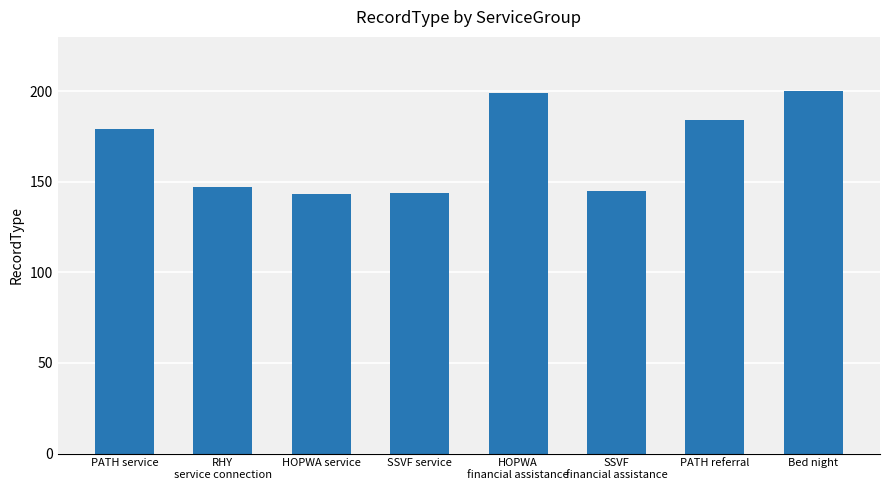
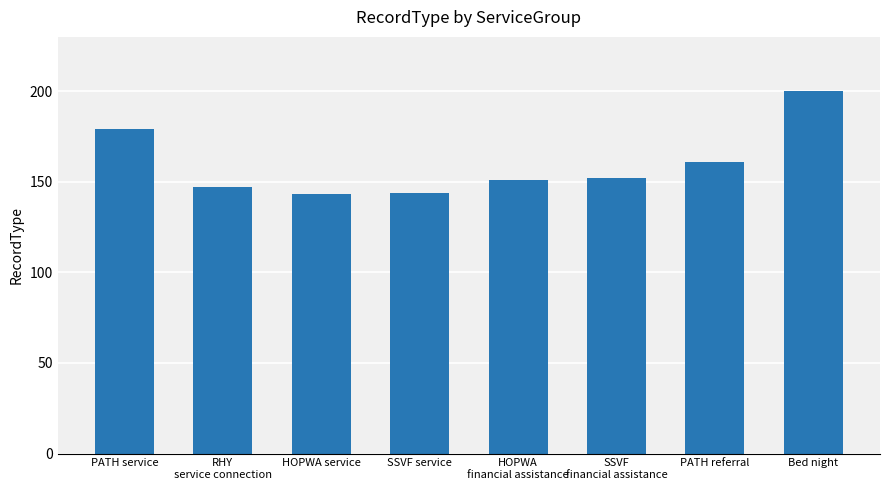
  {
    "PATH service": 179,
    "RHY service connection": 147,
    "HOPWA service": 143,
    "SSVF service": 144,
-   "HOPWA financial assistance": 199,
-   "SSVF financial assistance": 145,
-   "PATH referral": 184,
+   "HOPWA financial assistance": 151,
+   "SSVF financial assistance": 152,
+   "PATH referral": 161,
    "Bed night": 200
  }
